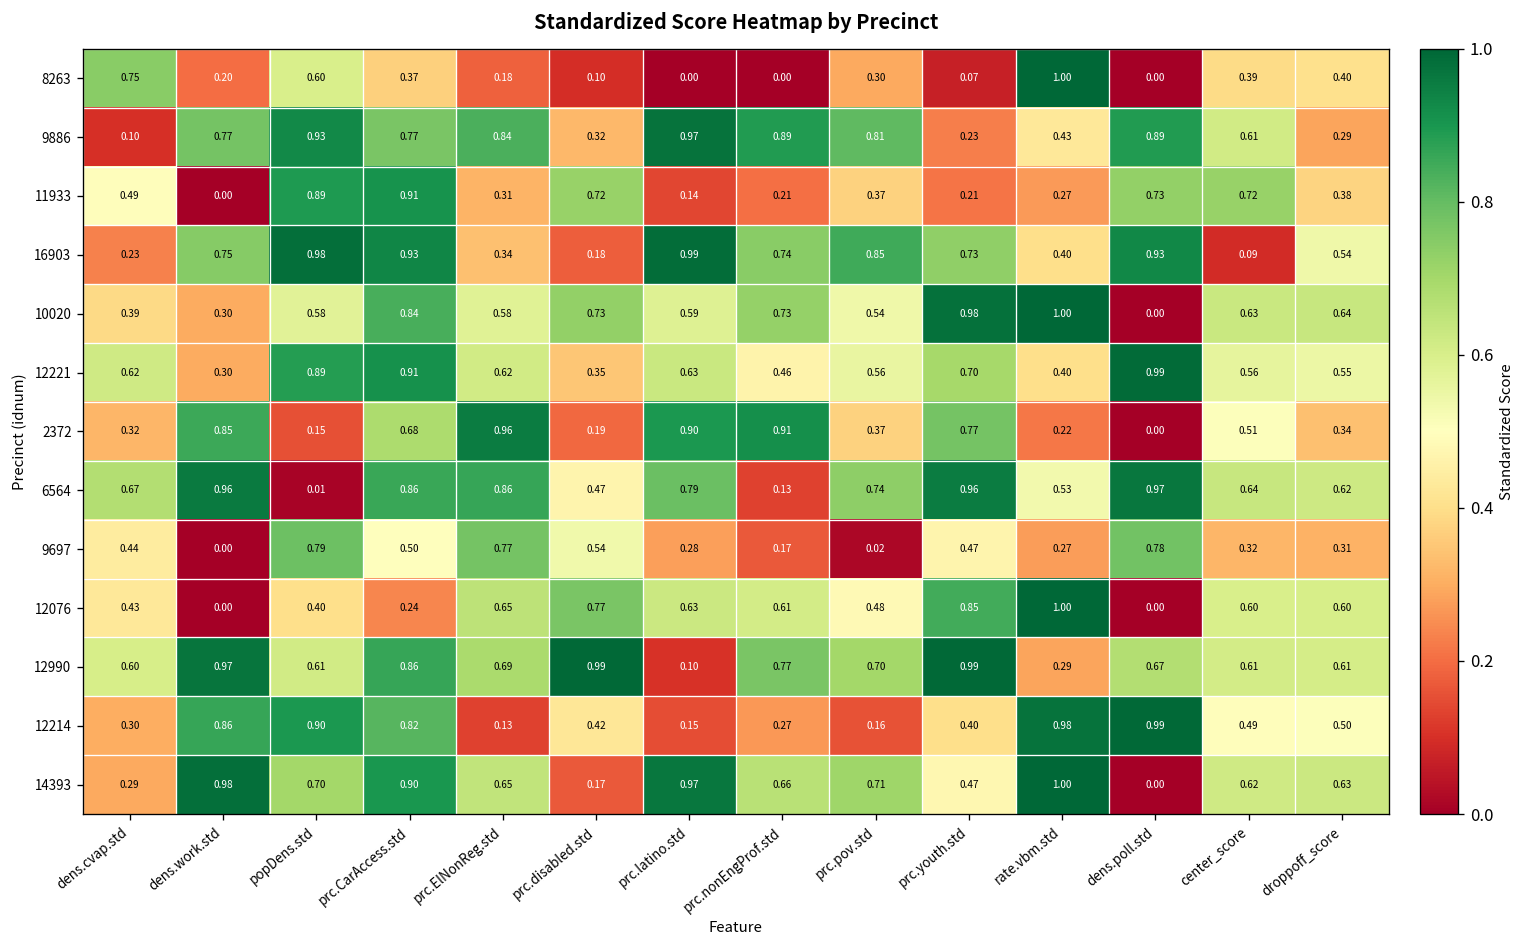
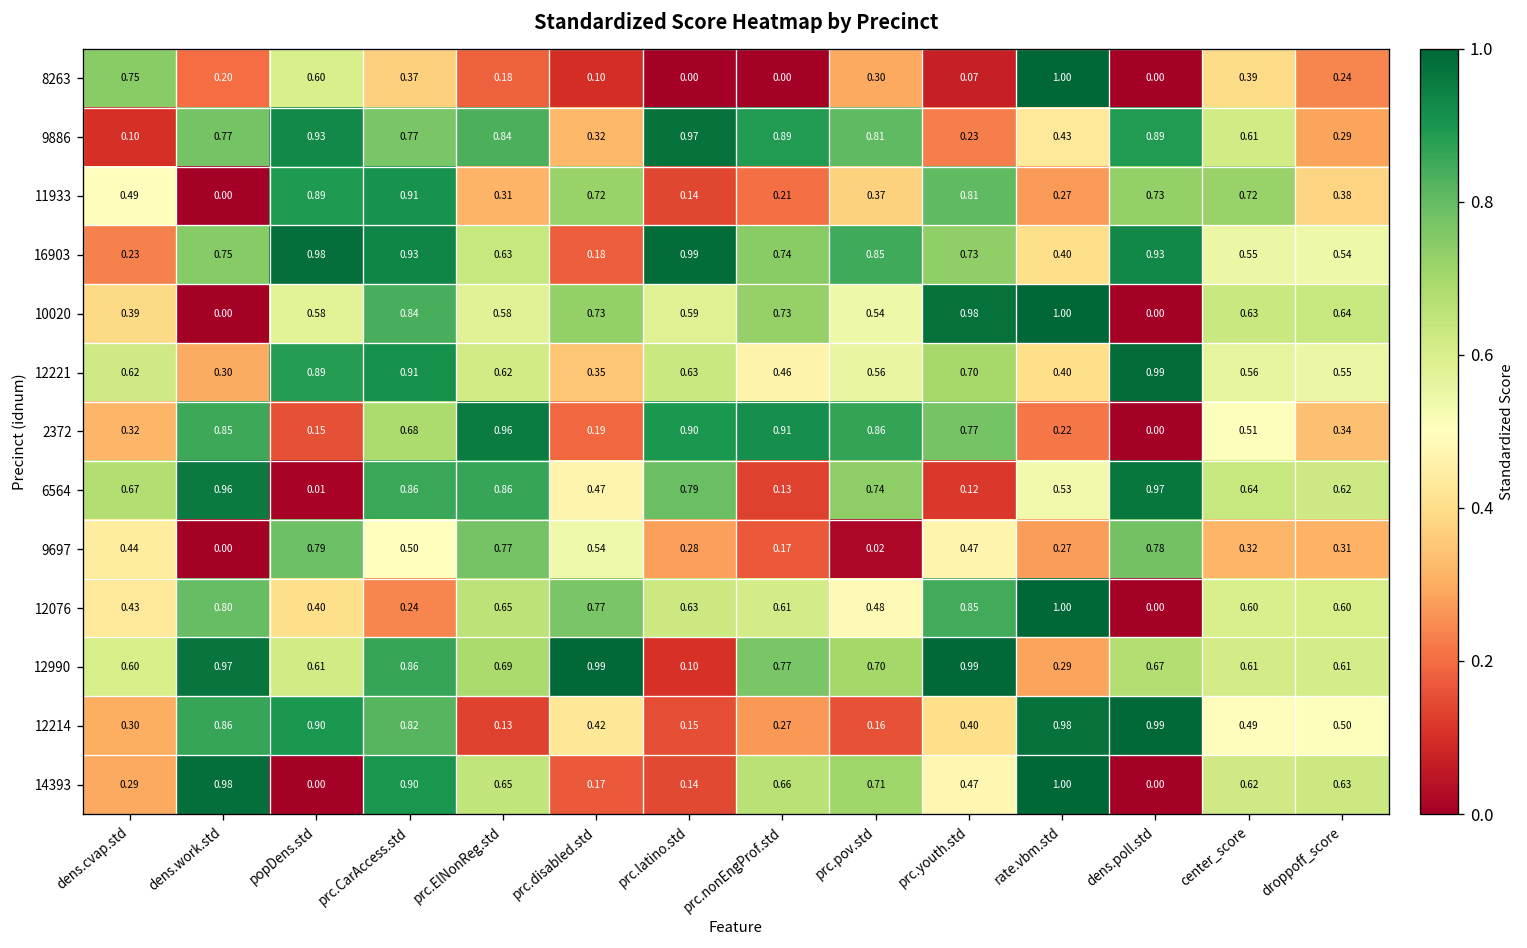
  {
    "8263": {
      "dens.cvap.std": 0.75,
      "dens.work.std": 0.20,
      "popDens.std": 0.60,
      "prc.CarAccess.std": 0.37,
      "prc.ElNonReg.std": 0.18,
      "prc.disabled.std": 0.10,
      "prc.latino.std": 0.00,
      "prc.nonEngProf.std": 0.00,
      "prc.pov.std": 0.30,
      "prc.youth.std": 0.07,
      "rate.vbm.std": 1.00,
      "dens.poll.std": 0.00,
      "center_score": 0.39,
-     "droppoff_score": 0.40
+     "droppoff_score": 0.24
    },
    "9886": {
      "dens.cvap.std": 0.10,
      "dens.work.std": 0.77,
      "popDens.std": 0.93,
      "prc.CarAccess.std": 0.77,
      "prc.ElNonReg.std": 0.84,
      "prc.disabled.std": 0.32,
      "prc.latino.std": 0.97,
      "prc.nonEngProf.std": 0.89,
      "prc.pov.std": 0.81,
      "prc.youth.std": 0.23,
      "rate.vbm.std": 0.43,
      "dens.poll.std": 0.89,
      "center_score": 0.61,
      "droppoff_score": 0.29
    },
    "11933": {
      "dens.cvap.std": 0.49,
      "dens.work.std": 0.00,
      "popDens.std": 0.89,
      "prc.CarAccess.std": 0.91,
      "prc.ElNonReg.std": 0.31,
      "prc.disabled.std": 0.72,
      "prc.latino.std": 0.14,
      "prc.nonEngProf.std": 0.21,
      "prc.pov.std": 0.37,
-     "prc.youth.std": 0.21,
+     "prc.youth.std": 0.81,
      "rate.vbm.std": 0.27,
      "dens.poll.std": 0.73,
      "center_score": 0.72,
      "droppoff_score": 0.38
    },
    "16903": {
      "dens.cvap.std": 0.23,
      "dens.work.std": 0.75,
      "popDens.std": 0.98,
      "prc.CarAccess.std": 0.93,
-     "prc.ElNonReg.std": 0.34,
+     "prc.ElNonReg.std": 0.63,
      "prc.disabled.std": 0.18,
      "prc.latino.std": 0.99,
      "prc.nonEngProf.std": 0.74,
      "prc.pov.std": 0.85,
      "prc.youth.std": 0.73,
      "rate.vbm.std": 0.40,
      "dens.poll.std": 0.93,
-     "center_score": 0.09,
+     "center_score": 0.55,
      "droppoff_score": 0.54
    },
    "10020": {
      "dens.cvap.std": 0.39,
-     "dens.work.std": 0.30,
+     "dens.work.std": 0.00,
      "popDens.std": 0.58,
      "prc.CarAccess.std": 0.84,
      "prc.ElNonReg.std": 0.58,
      "prc.disabled.std": 0.73,
      "prc.latino.std": 0.59,
      "prc.nonEngProf.std": 0.73,
      "prc.pov.std": 0.54,
      "prc.youth.std": 0.98,
      "rate.vbm.std": 1.00,
      "dens.poll.std": 0.00,
      "center_score": 0.63,
      "droppoff_score": 0.64
    },
    "12221": {
      "dens.cvap.std": 0.62,
      "dens.work.std": 0.30,
      "popDens.std": 0.89,
      "prc.CarAccess.std": 0.91,
      "prc.ElNonReg.std": 0.62,
      "prc.disabled.std": 0.35,
      "prc.latino.std": 0.63,
      "prc.nonEngProf.std": 0.46,
      "prc.pov.std": 0.56,
      "prc.youth.std": 0.70,
      "rate.vbm.std": 0.40,
      "dens.poll.std": 0.99,
      "center_score": 0.56,
      "droppoff_score": 0.55
    },
    "2372": {
      "dens.cvap.std": 0.32,
      "dens.work.std": 0.85,
      "popDens.std": 0.15,
      "prc.CarAccess.std": 0.68,
      "prc.ElNonReg.std": 0.96,
      "prc.disabled.std": 0.19,
      "prc.latino.std": 0.90,
      "prc.nonEngProf.std": 0.91,
-     "prc.pov.std": 0.37,
+     "prc.pov.std": 0.86,
      "prc.youth.std": 0.77,
      "rate.vbm.std": 0.22,
      "dens.poll.std": 0.00,
      "center_score": 0.51,
      "droppoff_score": 0.34
    },
    "6564": {
      "dens.cvap.std": 0.67,
      "dens.work.std": 0.96,
      "popDens.std": 0.01,
      "prc.CarAccess.std": 0.86,
      "prc.ElNonReg.std": 0.86,
      "prc.disabled.std": 0.47,
      "prc.latino.std": 0.79,
      "prc.nonEngProf.std": 0.13,
      "prc.pov.std": 0.74,
-     "prc.youth.std": 0.96,
+     "prc.youth.std": 0.12,
      "rate.vbm.std": 0.53,
      "dens.poll.std": 0.97,
      "center_score": 0.64,
      "droppoff_score": 0.62
    },
    "9697": {
      "dens.cvap.std": 0.44,
      "dens.work.std": 0.00,
      "popDens.std": 0.79,
      "prc.CarAccess.std": 0.50,
      "prc.ElNonReg.std": 0.77,
      "prc.disabled.std": 0.54,
      "prc.latino.std": 0.28,
      "prc.nonEngProf.std": 0.17,
      "prc.pov.std": 0.02,
      "prc.youth.std": 0.47,
      "rate.vbm.std": 0.27,
      "dens.poll.std": 0.78,
      "center_score": 0.32,
      "droppoff_score": 0.31
    },
    "12076": {
      "dens.cvap.std": 0.43,
-     "dens.work.std": 0.00,
+     "dens.work.std": 0.80,
      "popDens.std": 0.40,
      "prc.CarAccess.std": 0.24,
      "prc.ElNonReg.std": 0.65,
      "prc.disabled.std": 0.77,
      "prc.latino.std": 0.63,
      "prc.nonEngProf.std": 0.61,
      "prc.pov.std": 0.48,
      "prc.youth.std": 0.85,
      "rate.vbm.std": 1.00,
      "dens.poll.std": 0.00,
      "center_score": 0.60,
      "droppoff_score": 0.60
    },
    "12990": {
      "dens.cvap.std": 0.60,
      "dens.work.std": 0.97,
      "popDens.std": 0.61,
      "prc.CarAccess.std": 0.86,
      "prc.ElNonReg.std": 0.69,
      "prc.disabled.std": 0.99,
      "prc.latino.std": 0.10,
      "prc.nonEngProf.std": 0.77,
      "prc.pov.std": 0.70,
      "prc.youth.std": 0.99,
      "rate.vbm.std": 0.29,
      "dens.poll.std": 0.67,
      "center_score": 0.61,
      "droppoff_score": 0.61
    },
    "12214": {
      "dens.cvap.std": 0.30,
      "dens.work.std": 0.86,
      "popDens.std": 0.90,
      "prc.CarAccess.std": 0.82,
      "prc.ElNonReg.std": 0.13,
      "prc.disabled.std": 0.42,
      "prc.latino.std": 0.15,
      "prc.nonEngProf.std": 0.27,
      "prc.pov.std": 0.16,
      "prc.youth.std": 0.40,
      "rate.vbm.std": 0.98,
      "dens.poll.std": 0.99,
      "center_score": 0.49,
      "droppoff_score": 0.50
    },
    "14393": {
      "dens.cvap.std": 0.29,
      "dens.work.std": 0.98,
-     "popDens.std": 0.70,
+     "popDens.std": 0.00,
      "prc.CarAccess.std": 0.90,
      "prc.ElNonReg.std": 0.65,
      "prc.disabled.std": 0.17,
-     "prc.latino.std": 0.97,
+     "prc.latino.std": 0.14,
      "prc.nonEngProf.std": 0.66,
      "prc.pov.std": 0.71,
      "prc.youth.std": 0.47,
      "rate.vbm.std": 1.00,
      "dens.poll.std": 0.00,
      "center_score": 0.62,
      "droppoff_score": 0.63
    }
  }
